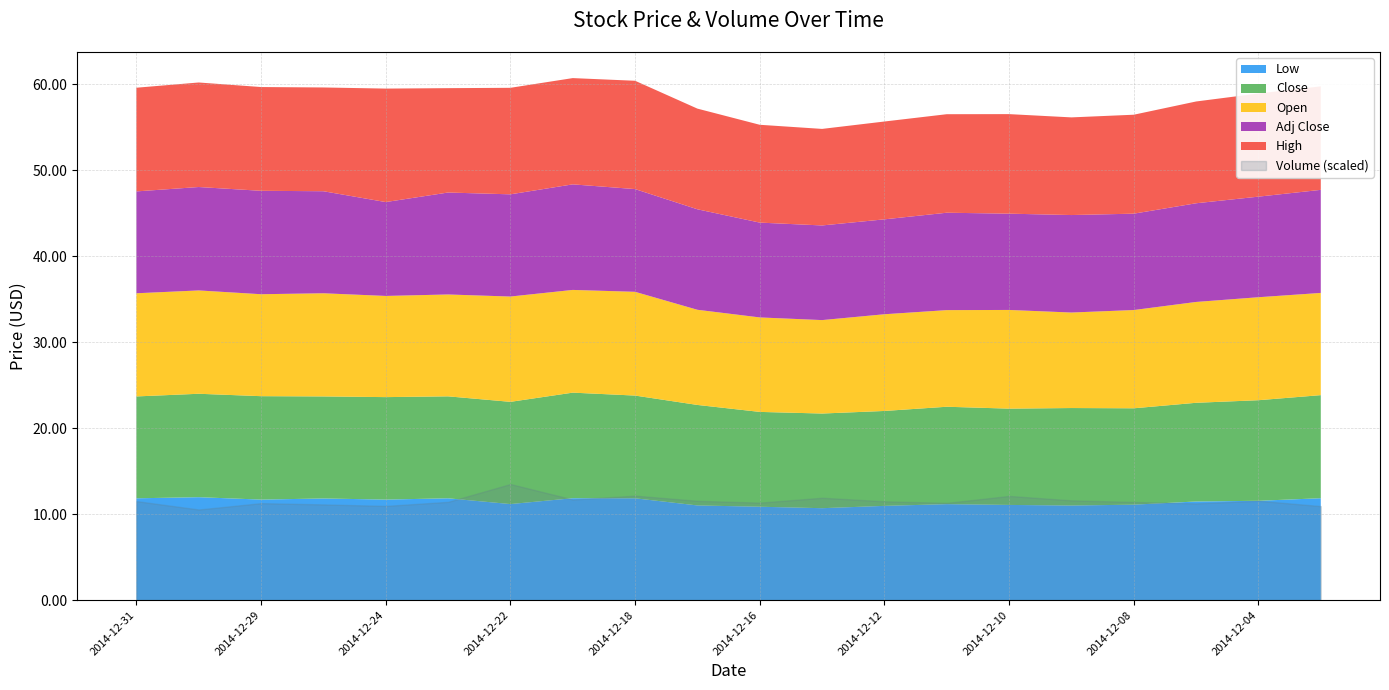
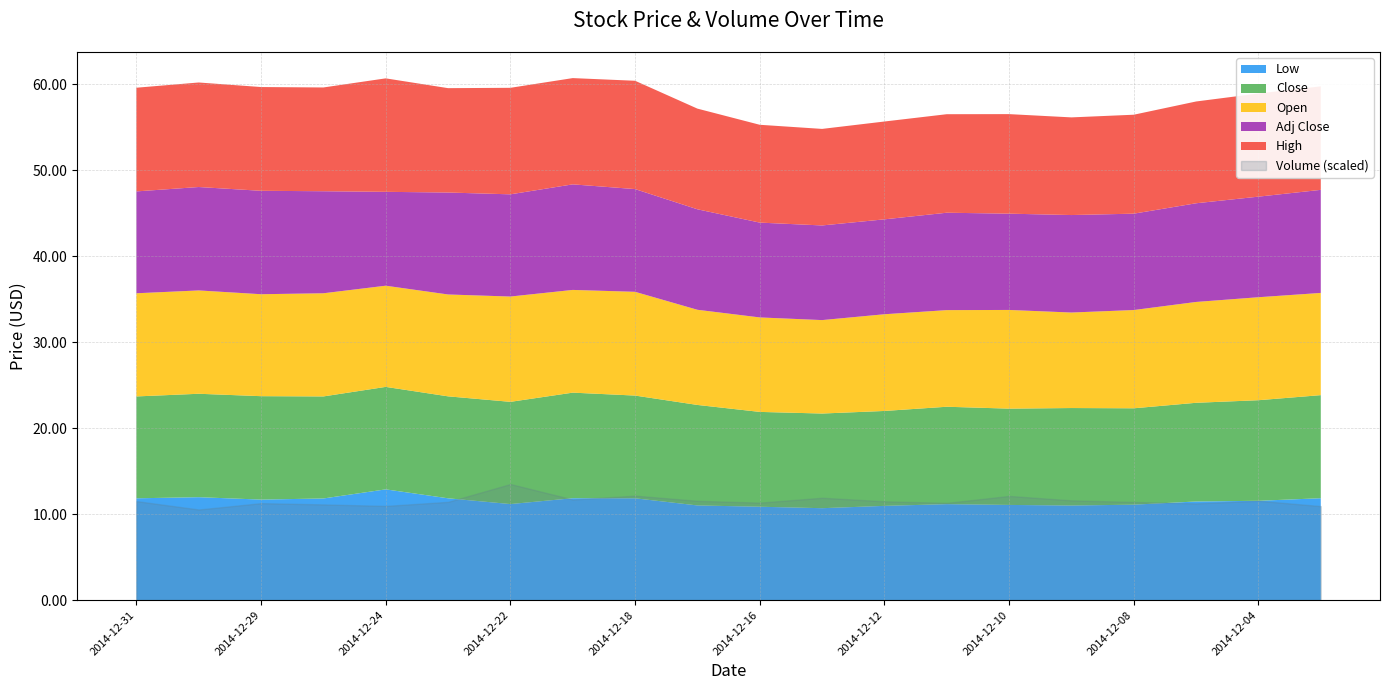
  {
    "Low": {
      "2014-12-31": 12,
      "2014-12-29": 12,
-     "2014-12-24": 12,
+     "2014-12-24": 13,
      "2014-12-22": 11,
      "2014-12-18": 12,
      "2014-12-16": 11,
      "2014-12-12": 11,
      "2014-12-10": 11,
      "2014-12-08": 11
    },
    "Close": {
      "2014-12-31": 12,
      "2014-12-29": 12,
      "2014-12-24": 12,
      "2014-12-22": 12,
      "2014-12-18": 12,
      "2014-12-16": 11,
      "2014-12-12": 11,
      "2014-12-10": 11,
      "2014-12-08": 11,
      "2014-12-04": 12
    },
    "Open": {
      "2014-12-31": 12,
      "2014-12-29": 12,
      "2014-12-24": 12,
      "2014-12-22": 12,
      "2014-12-18": 12,
      "2014-12-16": 11,
      "2014-12-12": 11,
      "2014-12-10": 11,
      "2014-12-08": 11,
      "2014-12-04": 12
    },
    "Adj Close": {
      "2014-12-31": 12,
      "2014-12-29": 12,
      "2014-12-24": 11,
      "2014-12-22": 12,
      "2014-12-18": 12,
      "2014-12-16": 11,
      "2014-12-12": 11,
      "2014-12-10": 11,
      "2014-12-08": 11,
      "2014-12-04": 12
    },
    "High": {
      "2014-12-31": 12,
      "2014-12-29": 12,
      "2014-12-24": 13,
      "2014-12-22": 12,
      "2014-12-18": 13,
      "2014-12-16": 11,
      "2014-12-12": 11,
      "2014-12-10": 12,
      "2014-12-08": 12
    },
    "Volume (scaled)": {
      "2014-12-31": 12,
      "2014-12-29": 11,
      "2014-12-24": 11,
      "2014-12-22": 14,
      "2014-12-18": 12,
      "2014-12-16": 11,
      "2014-12-12": 11,
      "2014-12-10": 12,
      "2014-12-08": 11
    }
  }
